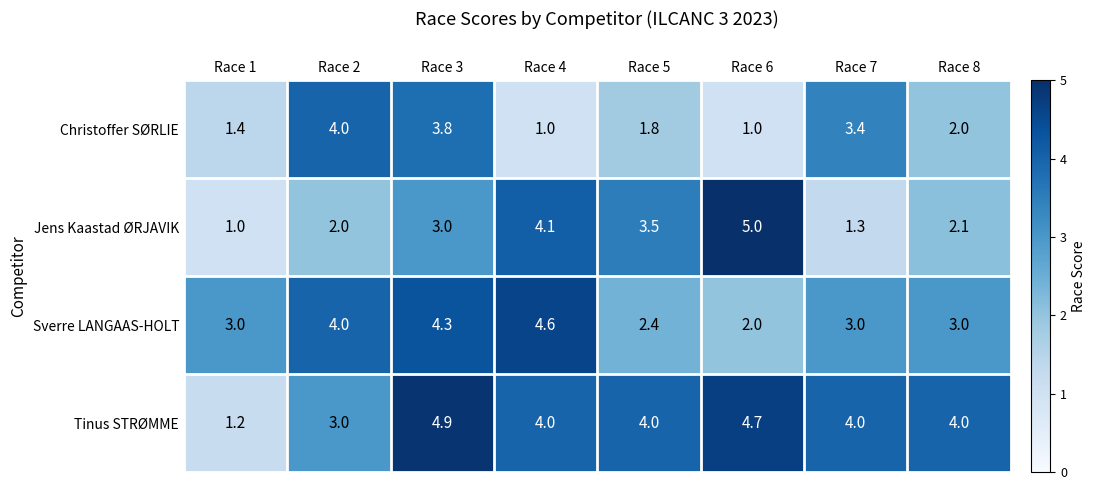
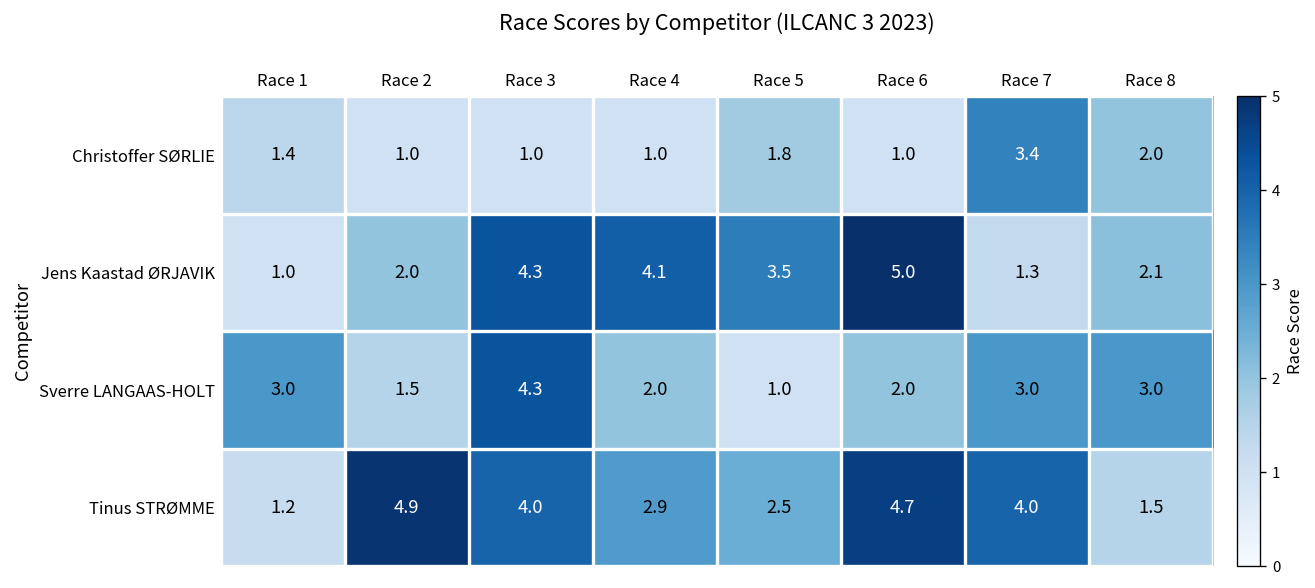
  {
    "Christoffer SØRLIE": {
      "Race 1": 1.4,
-     "Race 2": 4.0,
-     "Race 3": 3.8,
+     "Race 2": 1.0,
+     "Race 3": 1.0,
      "Race 4": 1.0,
      "Race 5": 1.8,
      "Race 6": 1.0,
      "Race 7": 3.4,
      "Race 8": 2.0
    },
    "Jens Kaastad ØRJAVIK": {
      "Race 1": 1.0,
      "Race 2": 2.0,
-     "Race 3": 3.0,
+     "Race 3": 4.3,
      "Race 4": 4.1,
      "Race 5": 3.5,
      "Race 6": 5.0,
      "Race 7": 1.3,
      "Race 8": 2.1
    },
    "Sverre LANGAAS-HOLT": {
      "Race 1": 3.0,
-     "Race 2": 4.0,
+     "Race 2": 1.5,
      "Race 3": 4.3,
-     "Race 4": 4.6,
-     "Race 5": 2.4,
+     "Race 4": 2.0,
+     "Race 5": 1.0,
      "Race 6": 2.0,
      "Race 7": 3.0,
      "Race 8": 3.0
    },
    "Tinus STRØMME": {
      "Race 1": 1.2,
-     "Race 2": 3.0,
-     "Race 3": 4.9,
-     "Race 4": 4.0,
-     "Race 5": 4.0,
+     "Race 2": 4.9,
+     "Race 3": 4.0,
+     "Race 4": 2.9,
+     "Race 5": 2.5,
      "Race 6": 4.7,
      "Race 7": 4.0,
-     "Race 8": 4.0
+     "Race 8": 1.5
    }
  }
